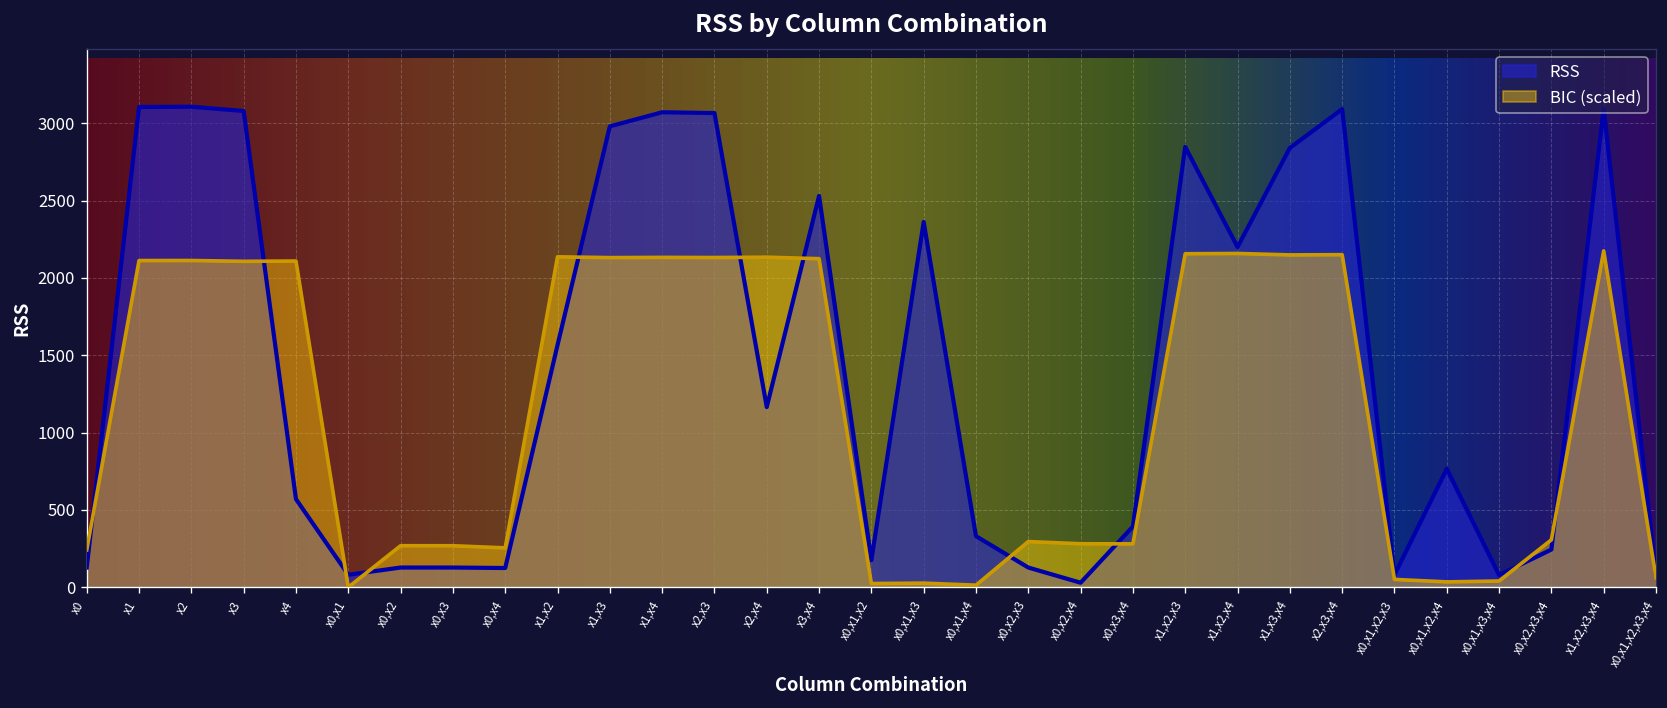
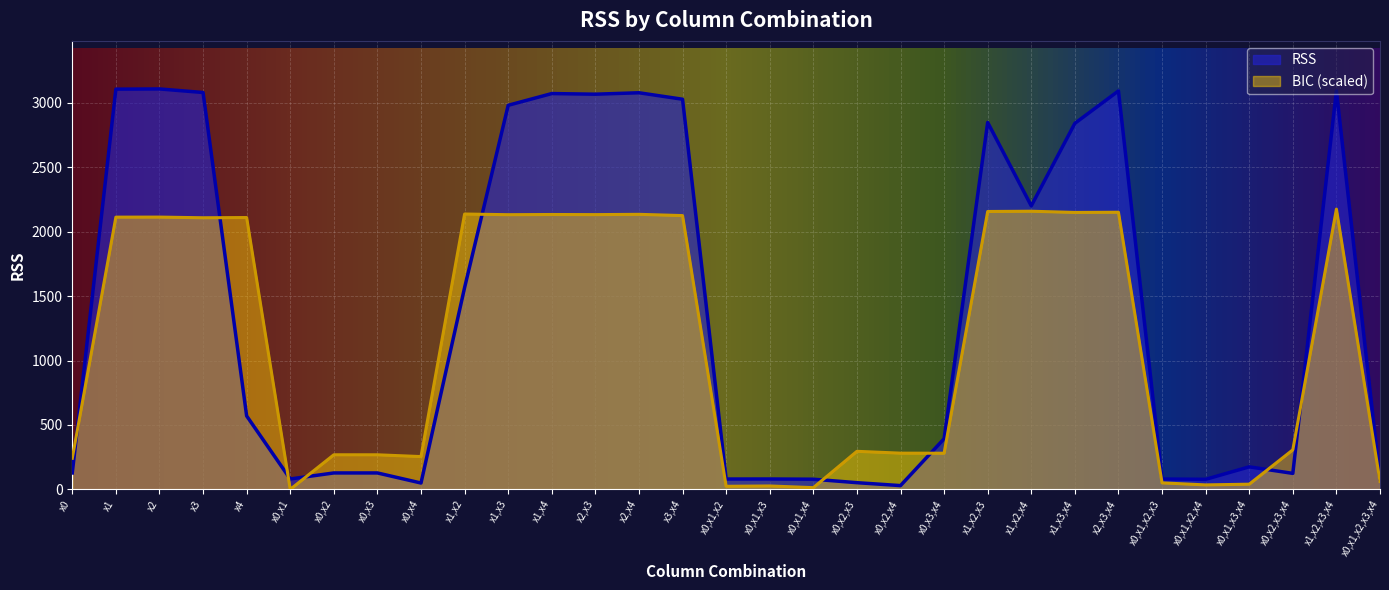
  {
    "RSS": {
      "x0": 130,
      "x1": 3110,
      "x2": 3110,
      "x3": 3080,
      "x4": 570,
      "x0,x1": 80,
      "x0,x2": 130,
      "x0,x3": 130,
-     "x0,x4": 120,
+     "x0,x4": 50,
      "x1,x2": 1570,
      "x1,x3": 2980,
      "x1,x4": 3070,
      "x2,x3": 3070,
-     "x2,x4": 1170,
-     "x3,x4": 2530,
-     "x0,x1,x2": 180,
-     "x0,x1,x3": 2360,
-     "x0,x1,x4": 330,
-     "x0,x2,x3": 130,
+     "x2,x4": 3080,
+     "x3,x4": 3030,
+     "x0,x1,x2": 80,
+     "x0,x1,x3": 80,
+     "x0,x1,x4": 80,
+     "x0,x2,x3": 50,
      "x0,x2,x4": 30,
      "x0,x3,x4": 390,
      "x1,x2,x3": 2850,
      "x1,x2,x4": 2200,
      "x1,x3,x4": 2840,
      "x2,x3,x4": 3090,
      "x0,x1,x2,x3": 80,
-     "x0,x1,x2,x4": 770,
-     "x0,x1,x3,x4": 80,
-     "x0,x2,x3,x4": 240
+     "x0,x1,x2,x4": 80,
+     "x0,x1,x3,x4": 170,
+     "x0,x2,x3,x4": 120
    },
    "BIC (scaled)": {
      "x0": 240,
      "x1": 2110,
      "x2": 2110,
      "x3": 2110,
      "x4": 2110,
      "x0,x1": 0,
      "x0,x2": 270,
      "x0,x3": 270,
      "x0,x4": 250,
      "x1,x2": 2140,
      "x1,x3": 2130,
      "x1,x4": 2130,
      "x2,x3": 2130,
      "x2,x4": 2130,
      "x3,x4": 2120,
      "x0,x1,x2": 20,
      "x0,x1,x3": 30,
      "x0,x1,x4": 10,
      "x0,x2,x3": 300,
      "x0,x2,x4": 280,
      "x0,x3,x4": 280,
      "x1,x2,x3": 2160,
      "x1,x2,x4": 2160,
      "x1,x3,x4": 2150,
      "x2,x3,x4": 2150,
      "x0,x1,x2,x3": 50,
      "x0,x1,x2,x4": 30,
      "x0,x1,x3,x4": 40,
      "x0,x2,x3,x4": 310,
      "x1,x2,x3,x4": 2180
    }
  }
